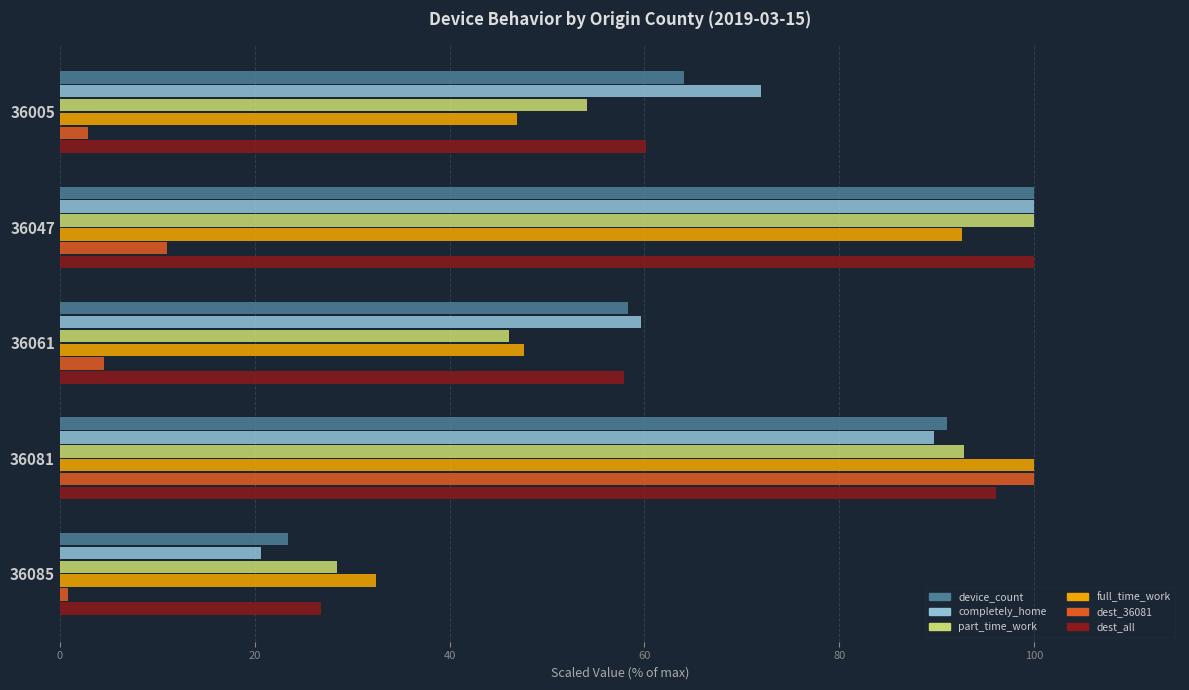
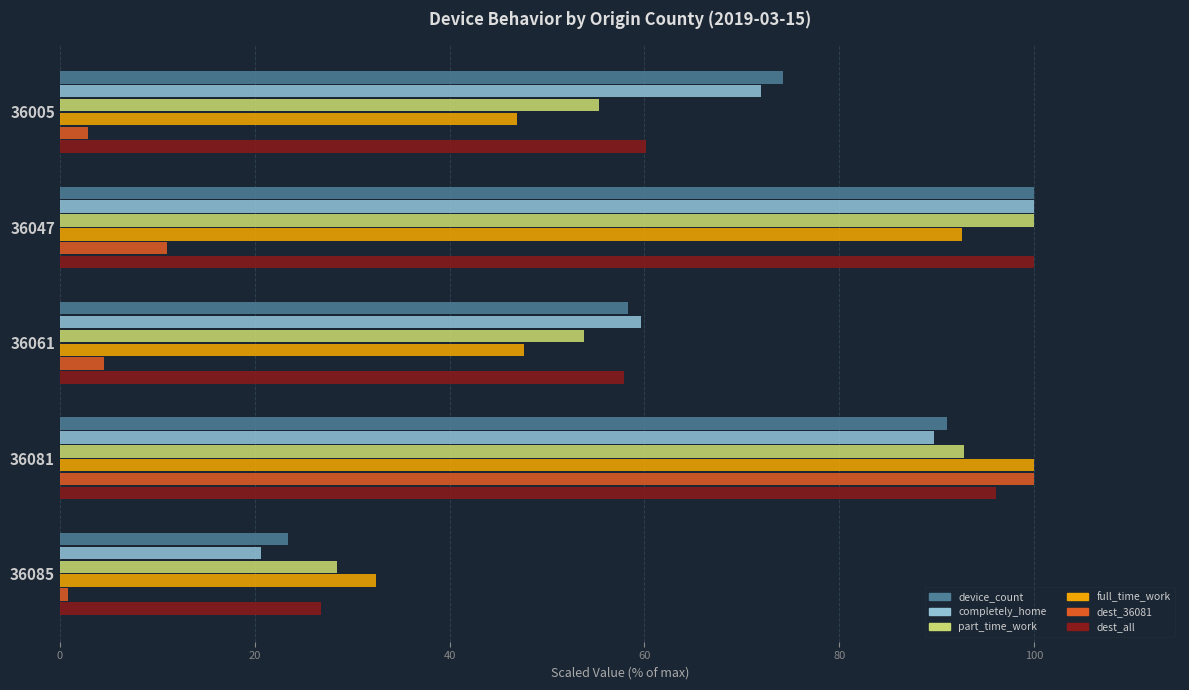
  {
    "device_count": {
-     "36005": 64,
+     "36005": 74,
      "36047": 100,
      "36061": 58,
      "36081": 91,
      "36085": 23
    },
    "completely_home": {
      "36005": 72,
      "36047": 100,
      "36061": 60,
      "36081": 90,
      "36085": 21
    },
    "part_time_work": {
-     "36005": 54,
+     "36005": 55,
      "36047": 100,
-     "36061": 46,
+     "36061": 54,
      "36081": 93,
      "36085": 28
    },
    "full_time_work": {
      "36005": 47,
      "36047": 93,
      "36061": 48,
      "36081": 100,
      "36085": 32
    },
    "dest_36081": {
      "36005": 3,
      "36047": 11,
      "36061": 5,
      "36081": 100,
      "36085": 1
    },
    "dest_all": {
      "36005": 60,
      "36047": 100,
      "36061": 58,
      "36081": 96,
      "36085": 27
    }
  }
